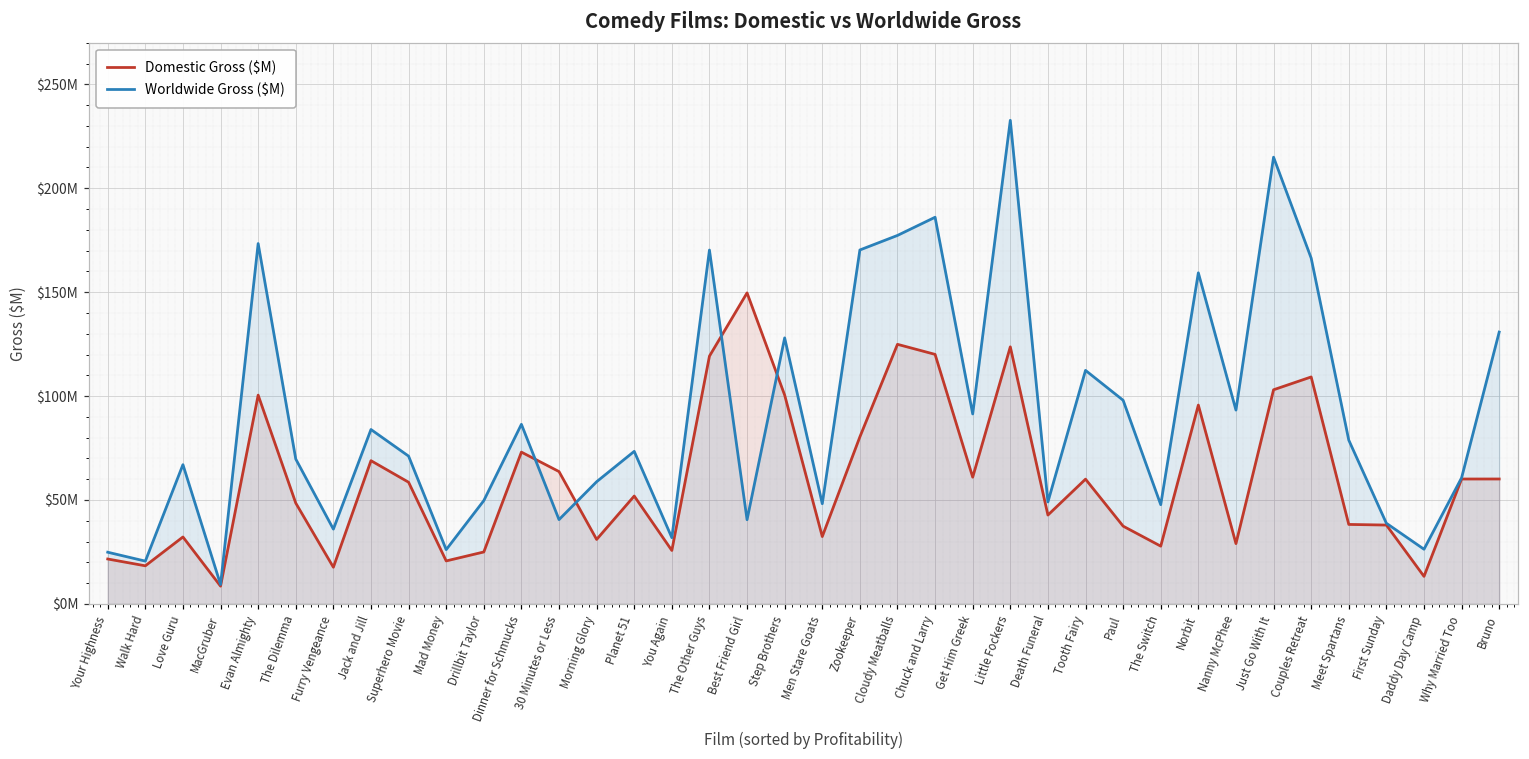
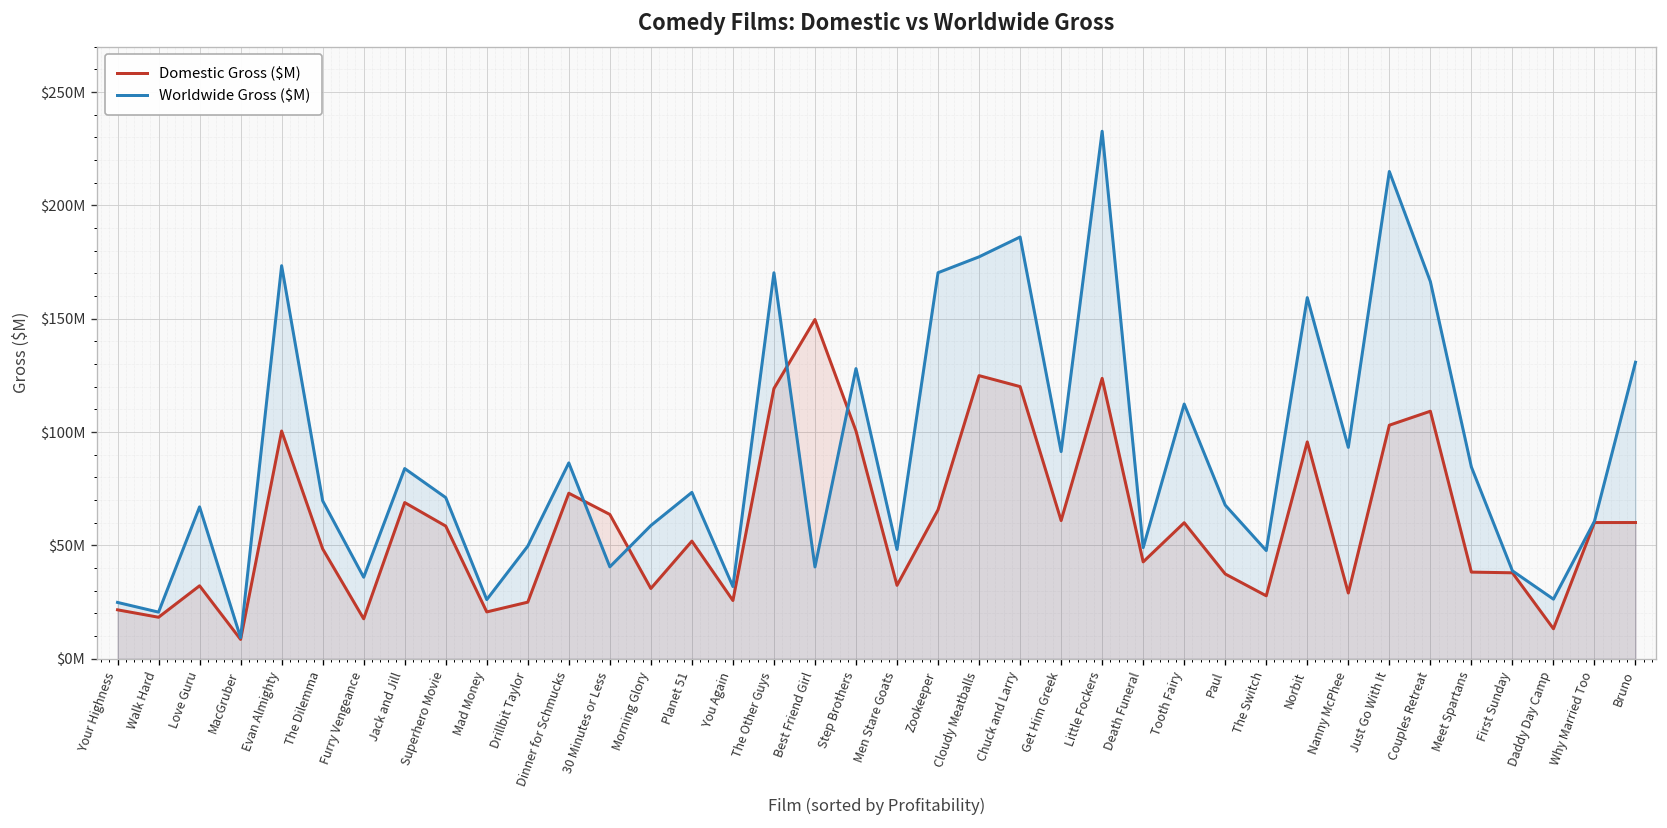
  {
    "Domestic Gross ($M)": {
      "Your Highness": "$22000000",
      "Walk Hard": "$18000000",
      "Love Guru": "$32000000",
      "Evan Almighty": "$100000000",
      "The Dilemma": "$49000000",
      "Furry Vengeance": "$18000000",
      "Jack and Jill": "$69000000",
      "Superhero Movie": "$59000000",
      "Mad Money": "$21000000",
      "Drillbit Taylor": "$25000000",
      "Dinner for Schmucks": "$73000000",
      "30 Minutes or Less": "$64000000",
      "Morning Glory": "$31000000",
      "Planet 51": "$52000000",
      "You Again": "$26000000",
      "The Other Guys": "$119000000",
      "Best Friend Girl": "$150000000",
      "Step Brothers": "$100000000",
      "Men Stare Goats": "$32000000",
-     "Zookeeper": "$80000000",
+     "Zookeeper": "$66000000",
      "Cloudy Meatballs": "$125000000",
      "Chuck and Larry": "$120000000",
      "Get Him Greek": "$61000000",
      "Little Fockers": "$124000000",
      "Death Funeral": "$43000000",
      "Tooth Fairy": "$60000000",
      "Paul": "$37000000",
      "The Switch": "$28000000",
      "Norbit": "$96000000",
      "Nanny McPhee": "$29000000",
      "Just Go With It": "$103000000",
      "Couples Retreat": "$109000000",
      "Meet Spartans": "$38000000",
      "Daddy Day Camp": "$13000000",
      "Bruno": "$60000000"
    },
    "Worldwide Gross ($M)": {
      "Your Highness": "$25000000",
      "Walk Hard": "$21000000",
      "Love Guru": "$67000000",
      "Evan Almighty": "$173000000",
      "The Dilemma": "$70000000",
      "Furry Vengeance": "$36000000",
      "Jack and Jill": "$84000000",
      "Superhero Movie": "$71000000",
      "Mad Money": "$26000000",
      "Drillbit Taylor": "$50000000",
      "Dinner for Schmucks": "$86000000",
      "30 Minutes or Less": "$41000000",
      "Morning Glory": "$59000000",
      "Planet 51": "$73000000",
      "You Again": "$32000000",
      "The Other Guys": "$170000000",
      "Best Friend Girl": "$41000000",
      "Step Brothers": "$128000000",
      "Men Stare Goats": "$48000000",
      "Zookeeper": "$170000000",
      "Cloudy Meatballs": "$177000000",
      "Chuck and Larry": "$186000000",
      "Get Him Greek": "$91000000",
      "Little Fockers": "$233000000",
      "Death Funeral": "$49000000",
      "Tooth Fairy": "$112000000",
-     "Paul": "$98000000",
+     "Paul": "$68000000",
      "The Switch": "$48000000",
      "Norbit": "$159000000",
      "Nanny McPhee": "$93000000",
      "Just Go With It": "$215000000",
      "Couples Retreat": "$166000000",
-     "Meet Spartans": "$79000000",
+     "Meet Spartans": "$85000000",
      "Daddy Day Camp": "$26000000",
      "Bruno": "$131000000"
    }
  }
